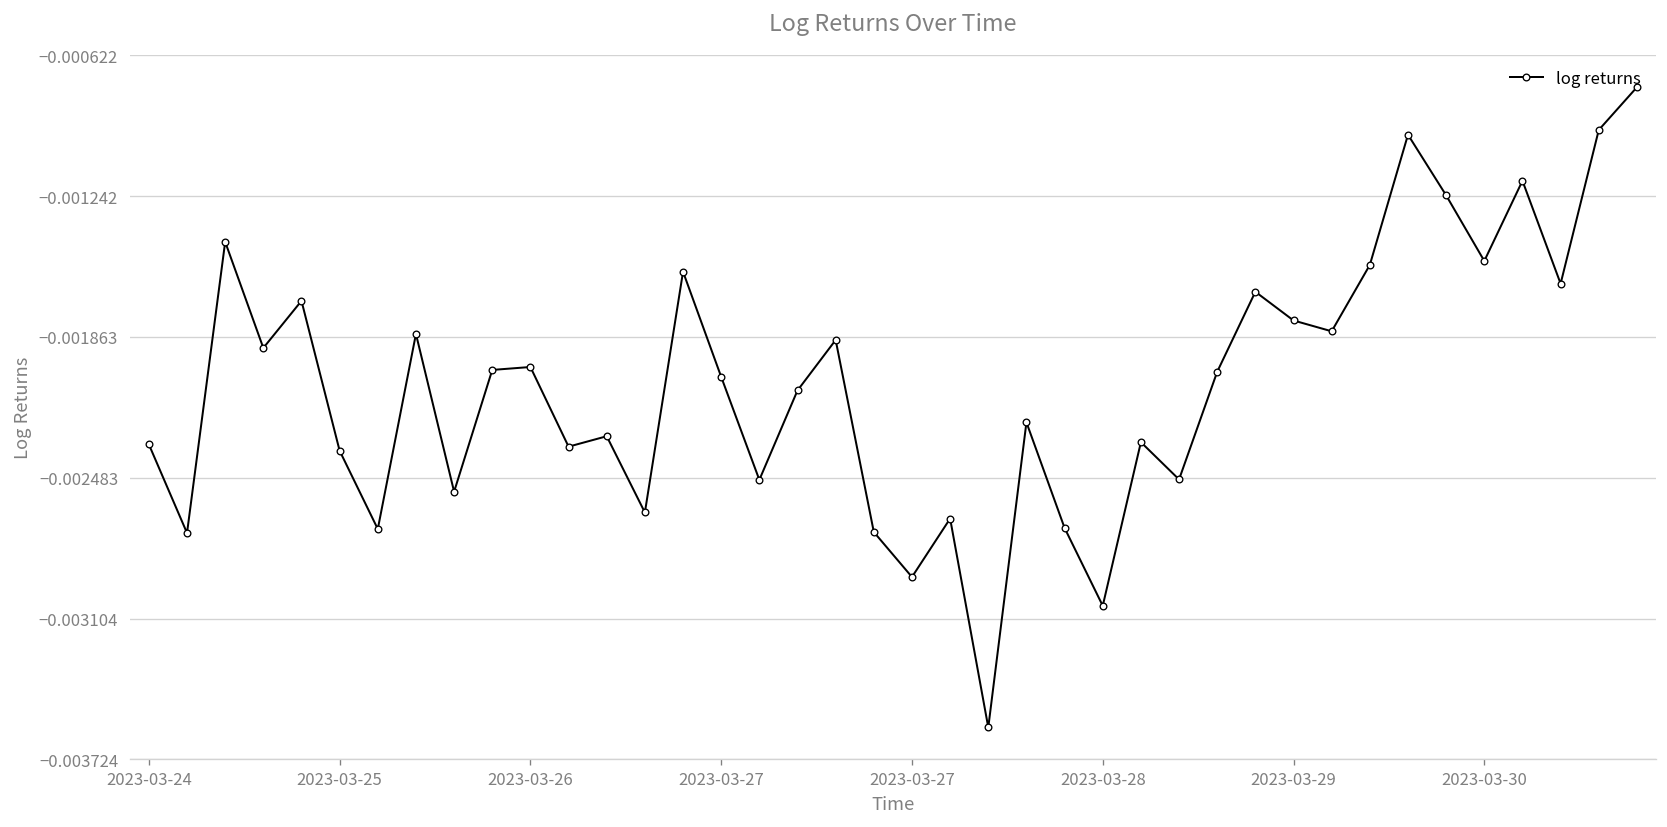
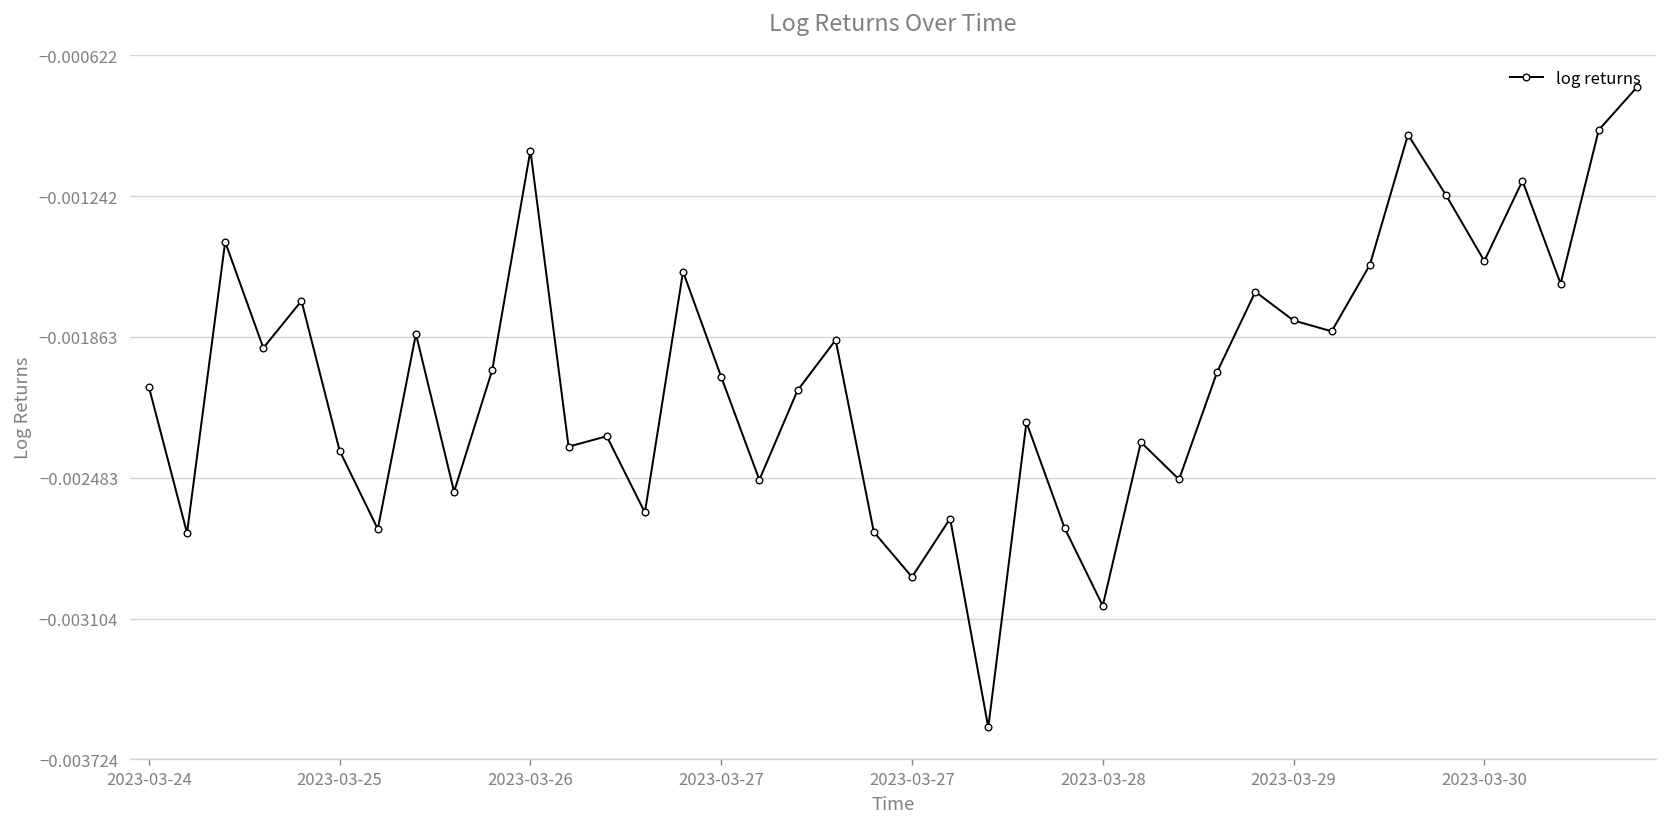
  {
-   "2023-03-24": -0.00234,
+   "2023-03-24": -0.00208,
    "2023-03-25": -0.00236,
-   "2023-03-26": -0.00200,
+   "2023-03-26": -0.00104,
    "2023-03-28": -0.00305,
    "2023-03-29": -0.00179,
    "2023-03-30": -0.00153
  }
